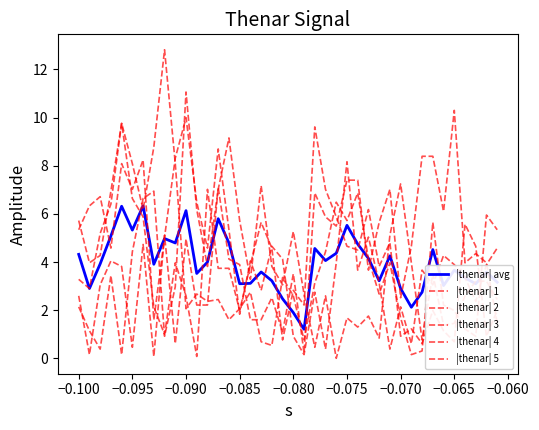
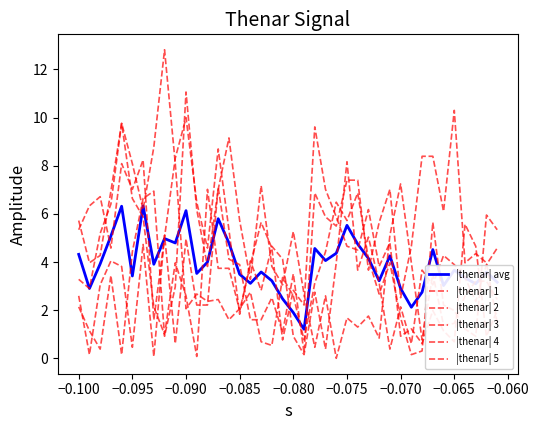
  {
    "|thenar| avg": {
      "−0.100": 4.3,
-     "−0.095": 5.3,
+     "−0.095": 3.4,
      "−0.090": 6.1,
-     "−0.085": 3.1,
+     "−0.085": 3.5,
      "−0.080": 1.9,
      "−0.075": 5.5,
      "−0.070": 2.9
    }
  }
